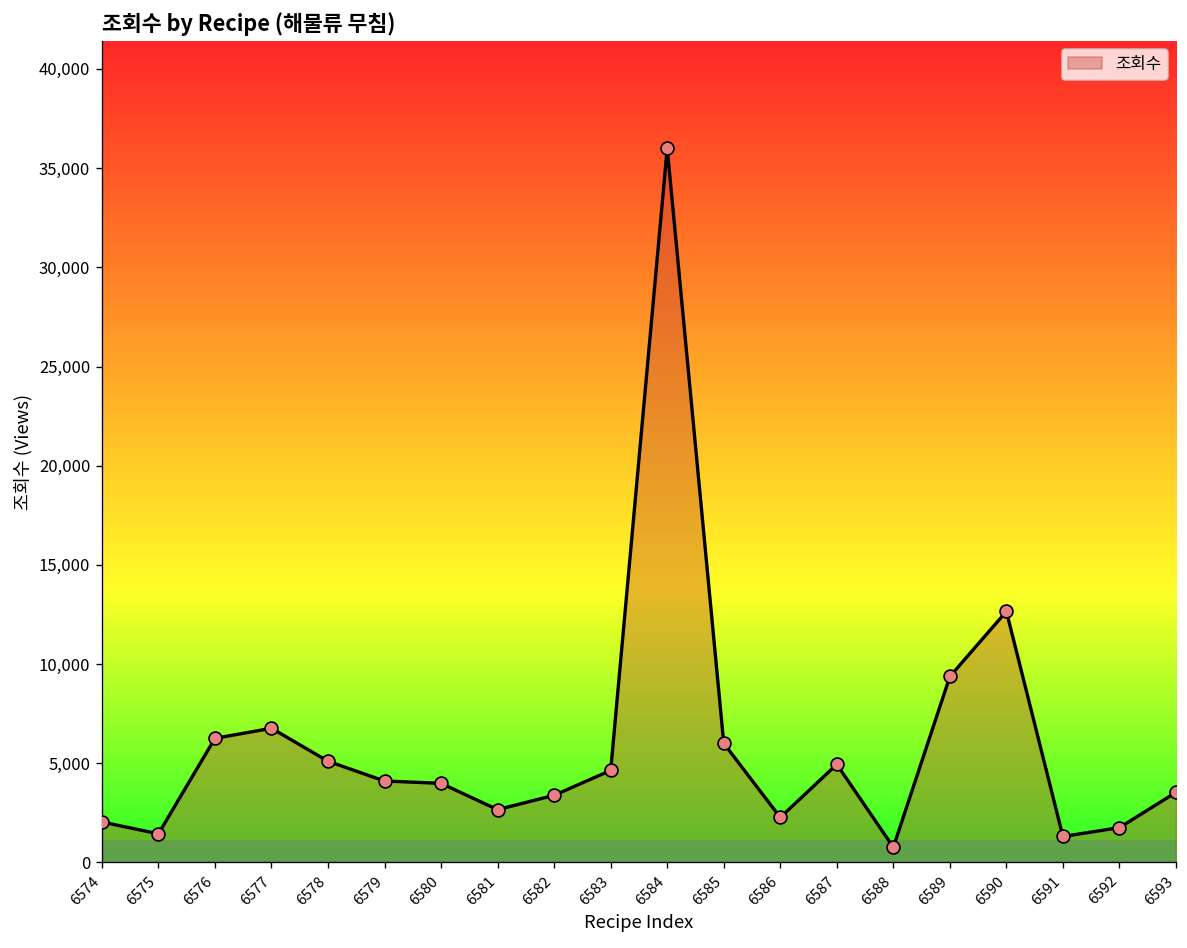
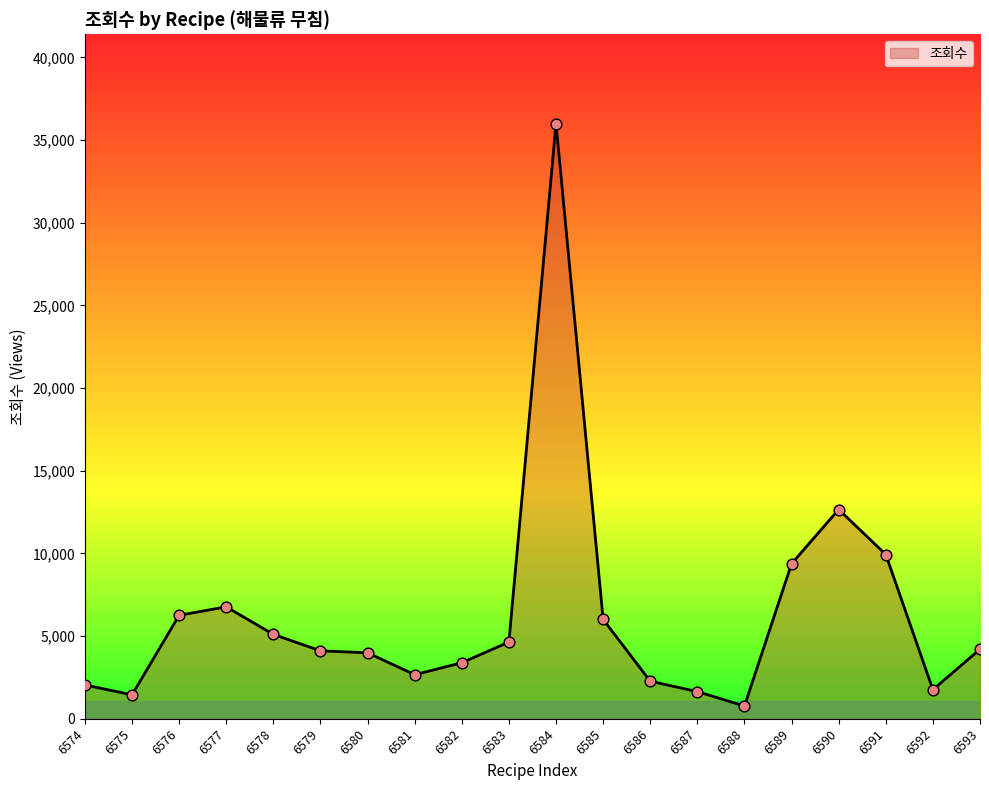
  {
    "6574": "2,000",
    "6575": "1,400",
    "6576": "6,300",
    "6577": "6,800",
    "6578": "5,100",
    "6579": "4,100",
    "6580": "4,000",
    "6581": "2,700",
    "6582": "3,400",
    "6583": "4,600",
    "6584": "36,000",
    "6585": "6,000",
    "6586": "2,300",
-   "6587": "4,900",
+   "6587": "1,600",
    "6589": "9,400",
    "6590": "12,700",
-   "6591": "1,300",
+   "6591": "9,900",
    "6592": "1,800",
-   "6593": "3,500"
+   "6593": "4,200"
  }
